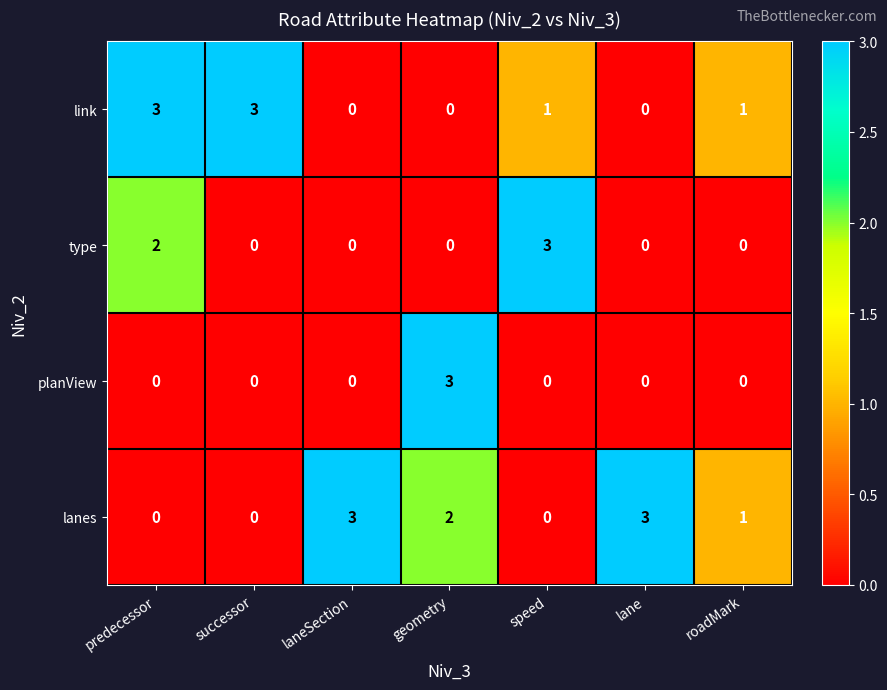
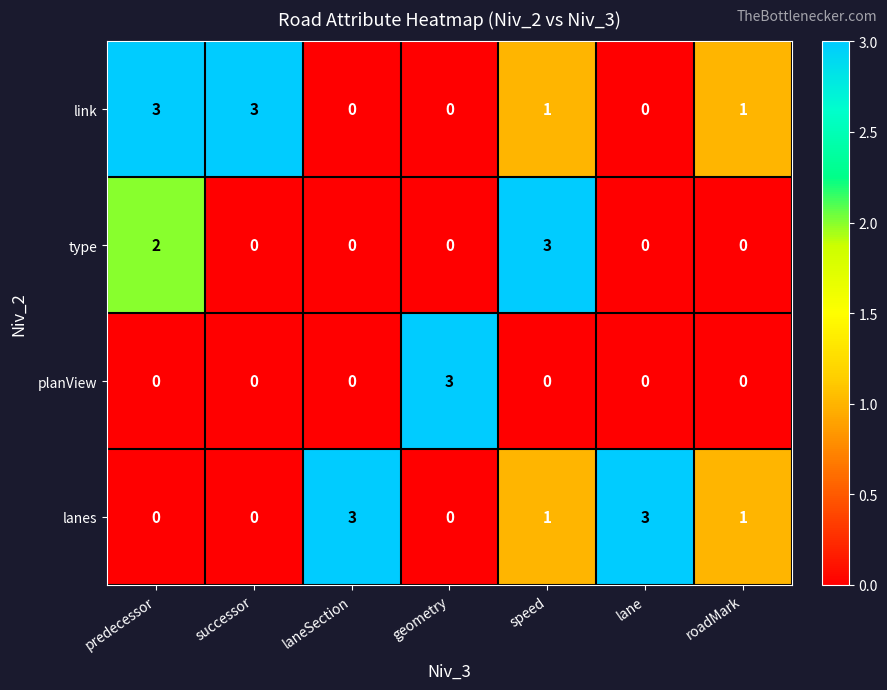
  {
    "link": {
      "predecessor": 3,
      "successor": 3,
      "laneSection": 0,
      "geometry": 0,
      "speed": 1,
      "lane": 0,
      "roadMark": 1
    },
    "type": {
      "predecessor": 2,
      "successor": 0,
      "laneSection": 0,
      "geometry": 0,
      "speed": 3,
      "lane": 0,
      "roadMark": 0
    },
    "planView": {
      "predecessor": 0,
      "successor": 0,
      "laneSection": 0,
      "geometry": 3,
      "speed": 0,
      "lane": 0,
      "roadMark": 0
    },
    "lanes": {
      "predecessor": 0,
      "successor": 0,
      "laneSection": 3,
-     "geometry": 2,
-     "speed": 0,
+     "geometry": 0,
+     "speed": 1,
      "lane": 3,
      "roadMark": 1
    }
  }
